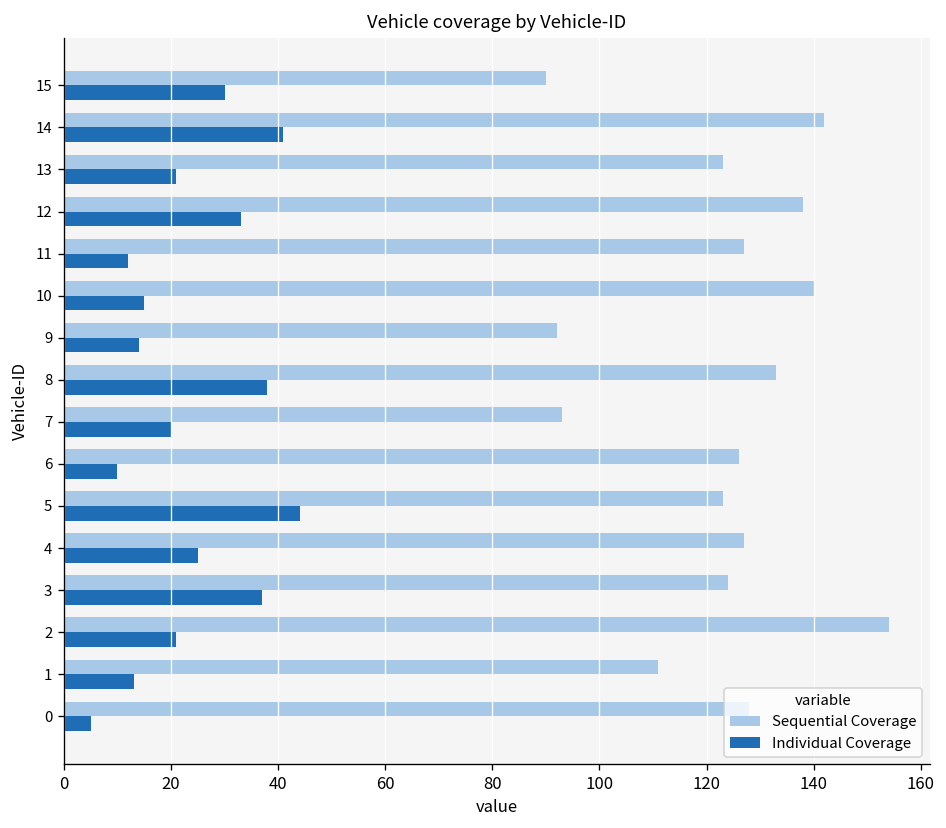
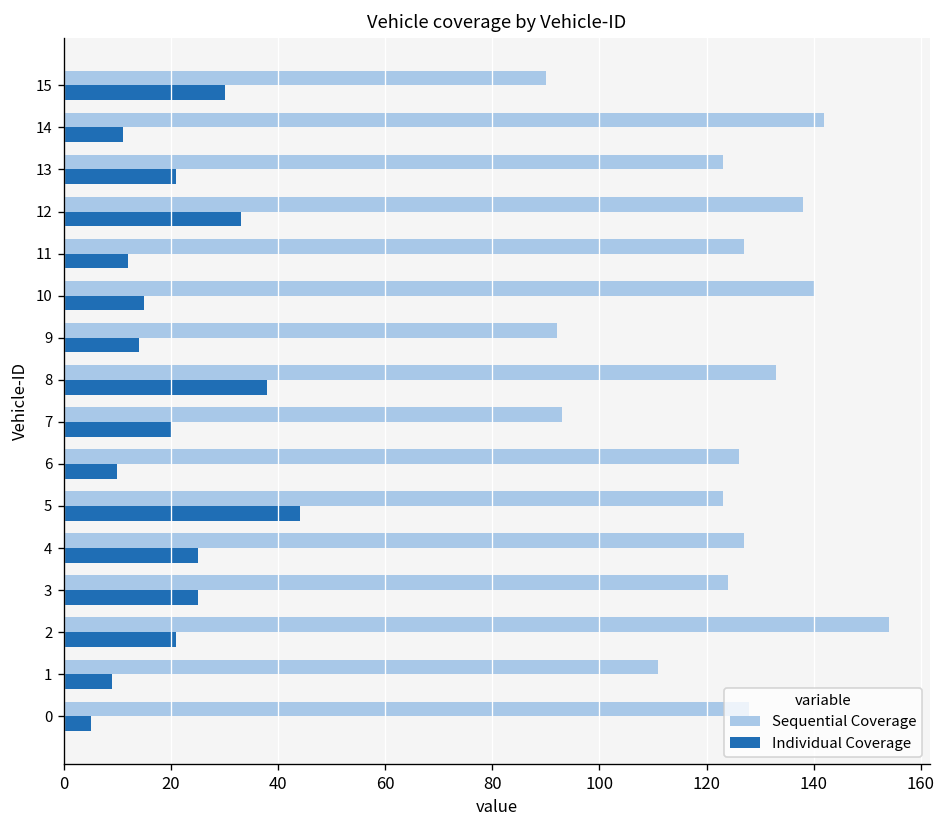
  {
    "Sequential Coverage": {
      "15": 90,
      "14": 142,
      "13": 123,
      "12": 138,
      "11": 127,
      "10": 140,
      "9": 92,
      "8": 133,
      "7": 93,
      "6": 126,
      "5": 123,
      "4": 127,
      "3": 124,
      "2": 154,
      "1": 111
    },
    "Individual Coverage": {
      "15": 30,
-     "14": 41,
+     "14": 11,
      "13": 21,
      "12": 33,
      "11": 12,
      "10": 15,
      "9": 14,
      "8": 38,
      "7": 20,
      "6": 10,
      "5": 44,
      "4": 25,
-     "3": 37,
+     "3": 25,
      "2": 21,
-     "1": 13,
+     "1": 9,
      "0": 5
    }
  }
